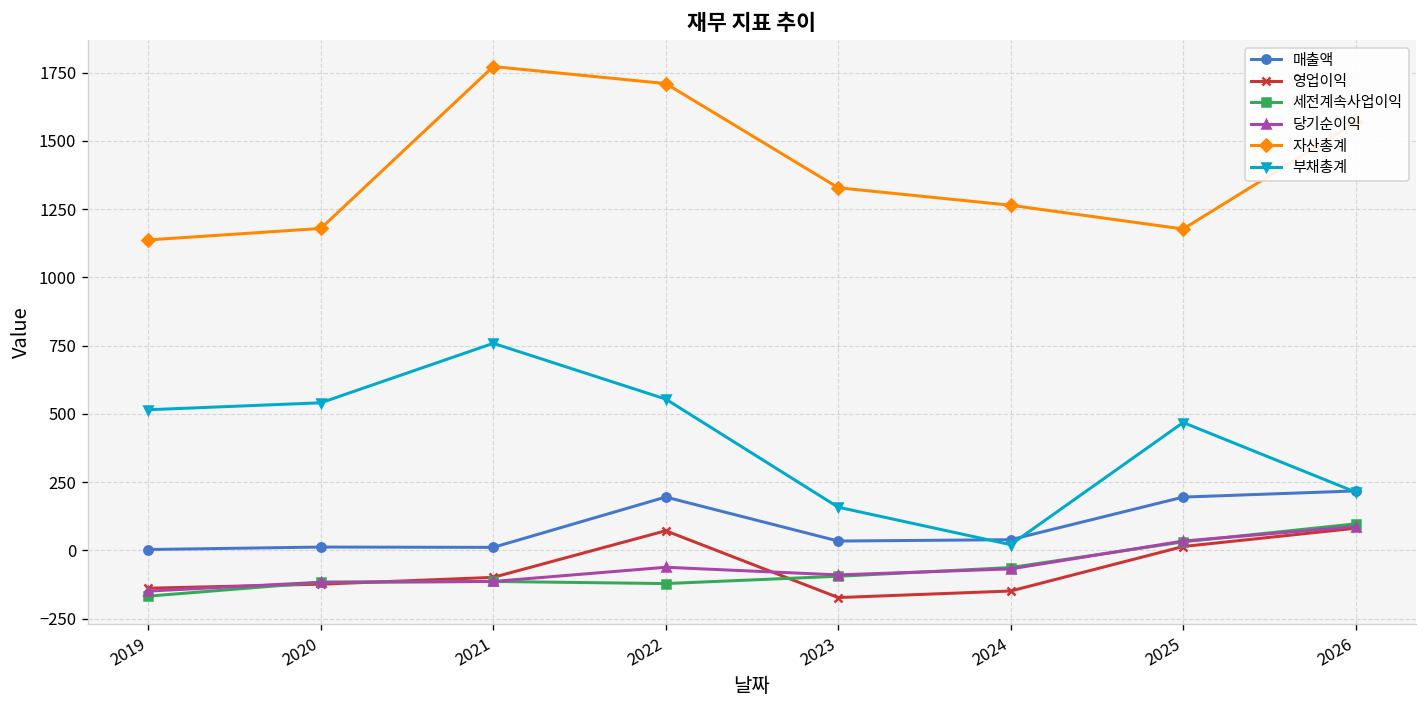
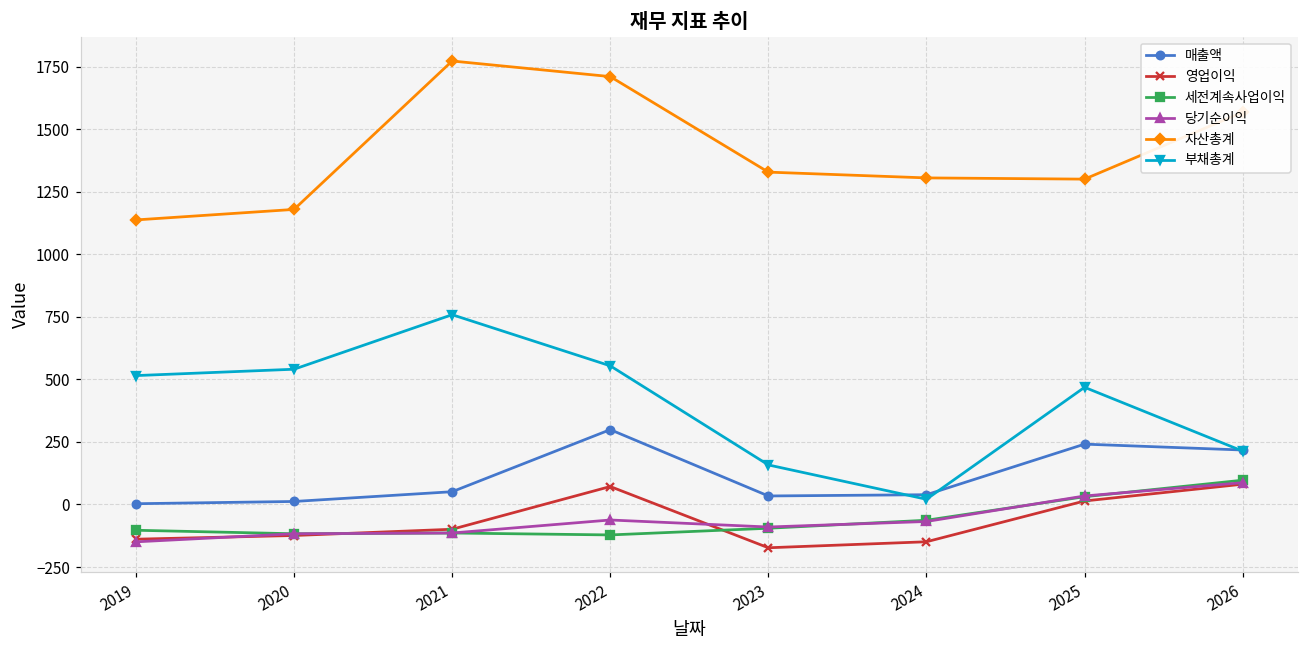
  {
    "매출액": {
      "2019": 0,
      "2020": 10,
-     "2021": 10,
-     "2022": 200,
+     "2021": 50,
+     "2022": 300,
      "2023": 30,
      "2024": 40,
-     "2025": 200
+     "2025": 240
    },
    "영업이익": {
      "2021": -100,
      "2022": 70,
      "2023": -170,
      "2024": -150,
      "2025": 10
    },
    "세전계속사업이익": {
-     "2019": -170,
+     "2019": -100,
      "2022": -120
    },
    "당기순이익": {
      "2022": -60
    },
    "자산총계": {
      "2019": 1140,
      "2020": 1180,
      "2021": 1770,
      "2022": 1710,
      "2023": 1330,
-     "2024": 1260,
-     "2025": 1180
+     "2024": 1300,
+     "2025": 1300
    },
    "부채총계": {
      "2019": 520,
      "2020": 540,
      "2021": 760,
      "2022": 550,
      "2023": 160,
      "2024": 20,
      "2025": 470
    }
  }
